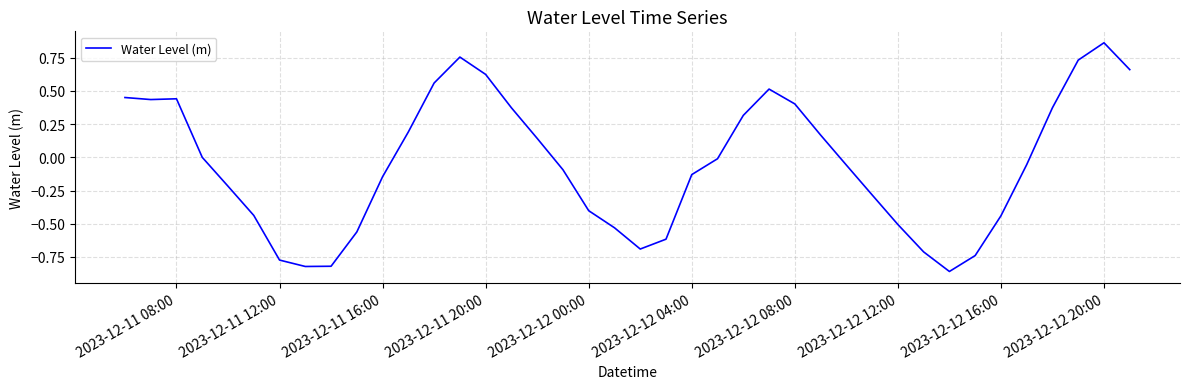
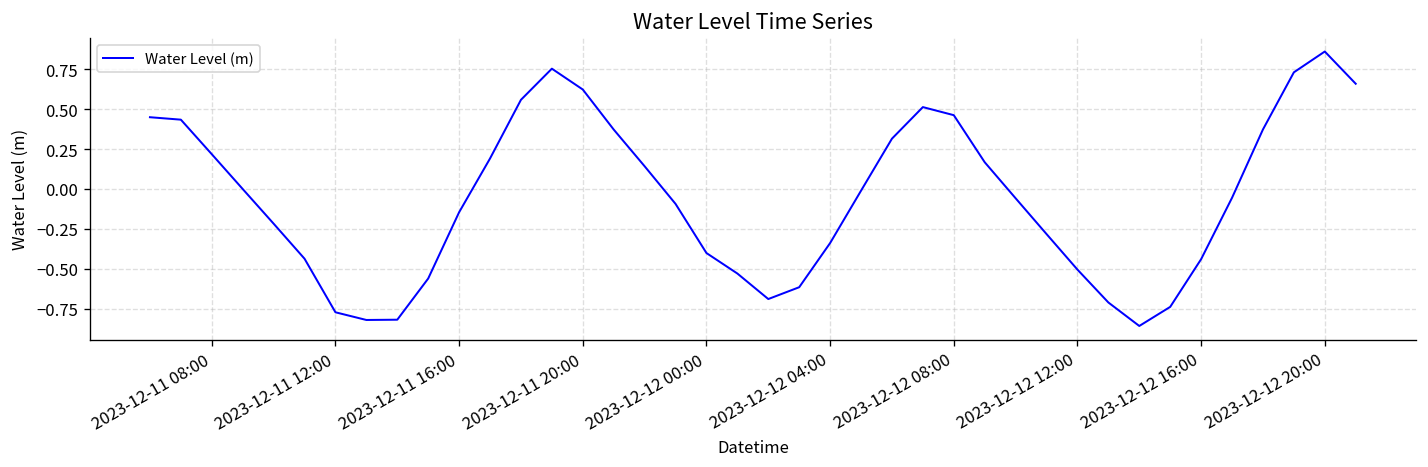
  {
-   "2023-12-11 08:00": 0.44,
+   "2023-12-11 08:00": 0.22,
    "2023-12-11 12:00": -0.77,
    "2023-12-11 16:00": -0.15,
    "2023-12-11 20:00": 0.62,
    "2023-12-12 00:00": -0.40,
-   "2023-12-12 04:00": -0.13,
-   "2023-12-12 08:00": 0.40,
+   "2023-12-12 04:00": -0.34,
+   "2023-12-12 08:00": 0.46,
    "2023-12-12 12:00": -0.51,
    "2023-12-12 16:00": -0.44,
    "2023-12-12 20:00": 0.86
  }
